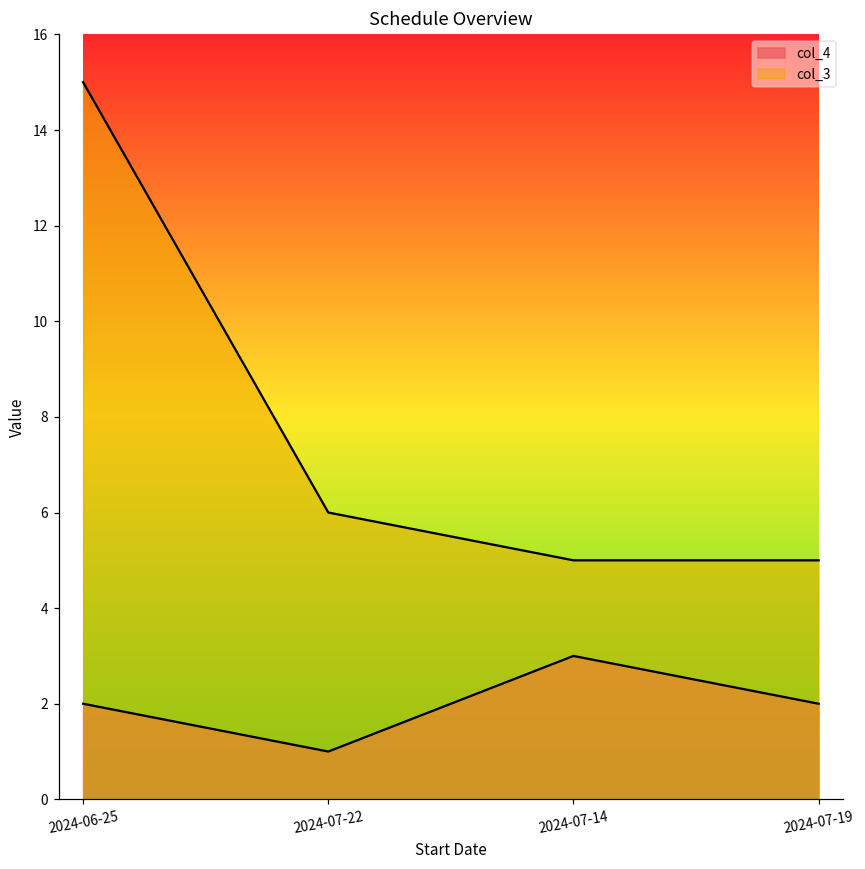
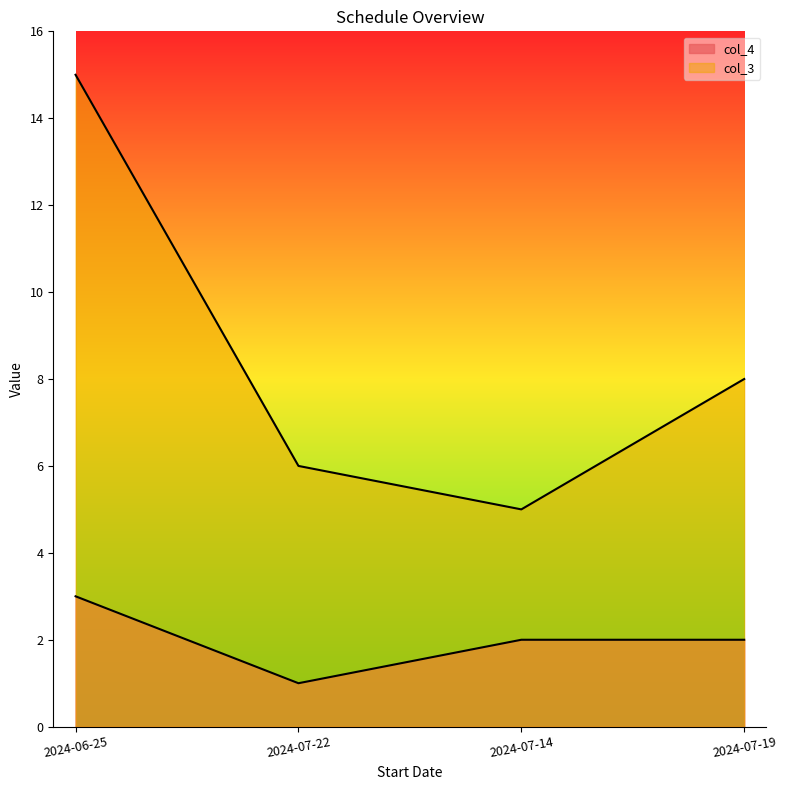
  {
    "col_4": {
-     "2024-06-25": 2,
+     "2024-06-25": 3,
      "2024-07-22": 1,
-     "2024-07-14": 3,
+     "2024-07-14": 2,
      "2024-07-19": 2
    },
    "col_3": {
      "2024-06-25": 15,
      "2024-07-22": 6,
      "2024-07-14": 5,
-     "2024-07-19": 5
+     "2024-07-19": 8
    }
  }
